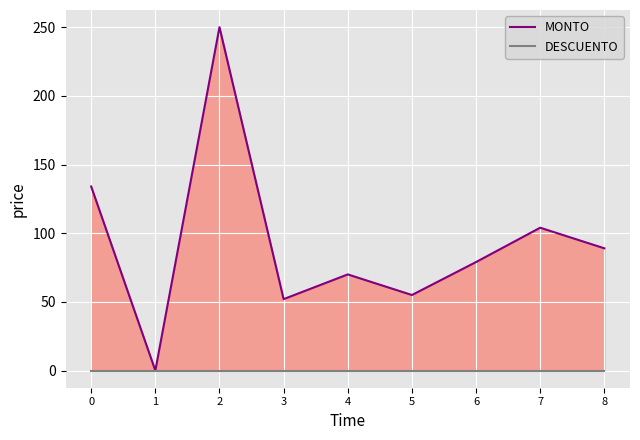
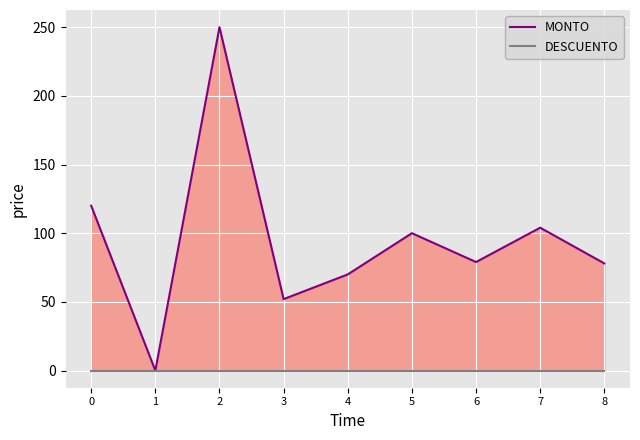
  {
    "MONTO": {
-     "0": 134,
+     "0": 120,
      "2": 250,
      "3": 52,
      "4": 70,
-     "5": 55,
+     "5": 100,
      "6": 79,
      "7": 104,
-     "8": 89
+     "8": 78
    },
    "DESCUENTO": {
      "0": 0,
      "2": 0,
      "3": 0,
      "4": 0,
      "5": 0,
      "6": 0,
      "7": 0,
      "8": 0
    }
  }
